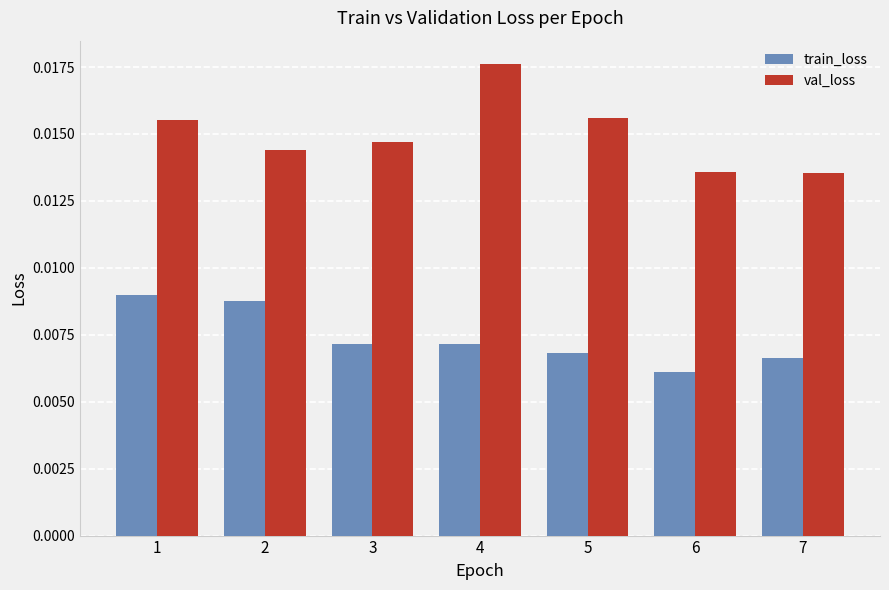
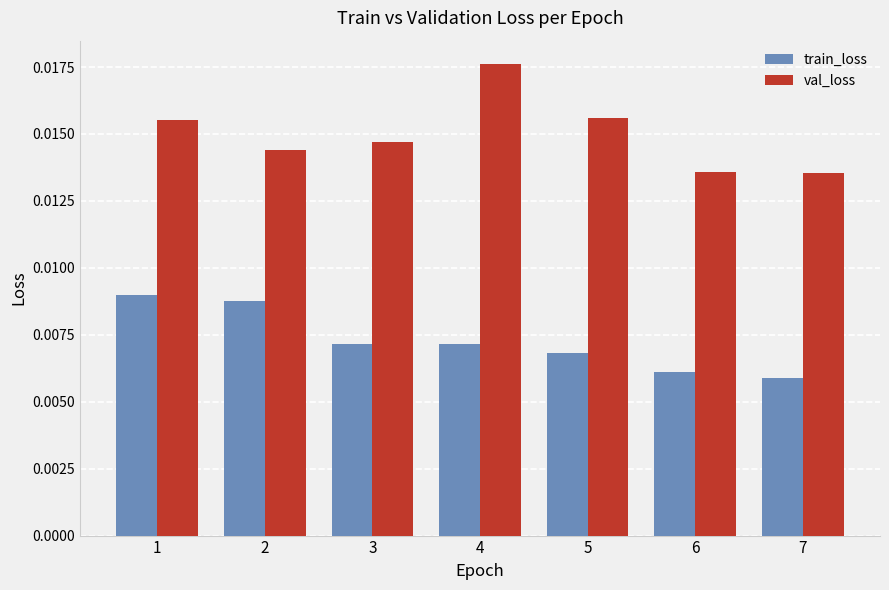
  {
    "train_loss": {
      "1": 0.0090,
      "2": 0.0088,
      "3": 0.0071,
      "4": 0.0072,
      "5": 0.0068,
      "6": 0.0061,
-     "7": 0.0066
+     "7": 0.0059
    },
    "val_loss": {
      "1": 0.0155,
      "2": 0.0144,
      "3": 0.0147,
      "4": 0.0176,
      "5": 0.0156,
      "6": 0.0136,
      "7": 0.0136
    }
  }
